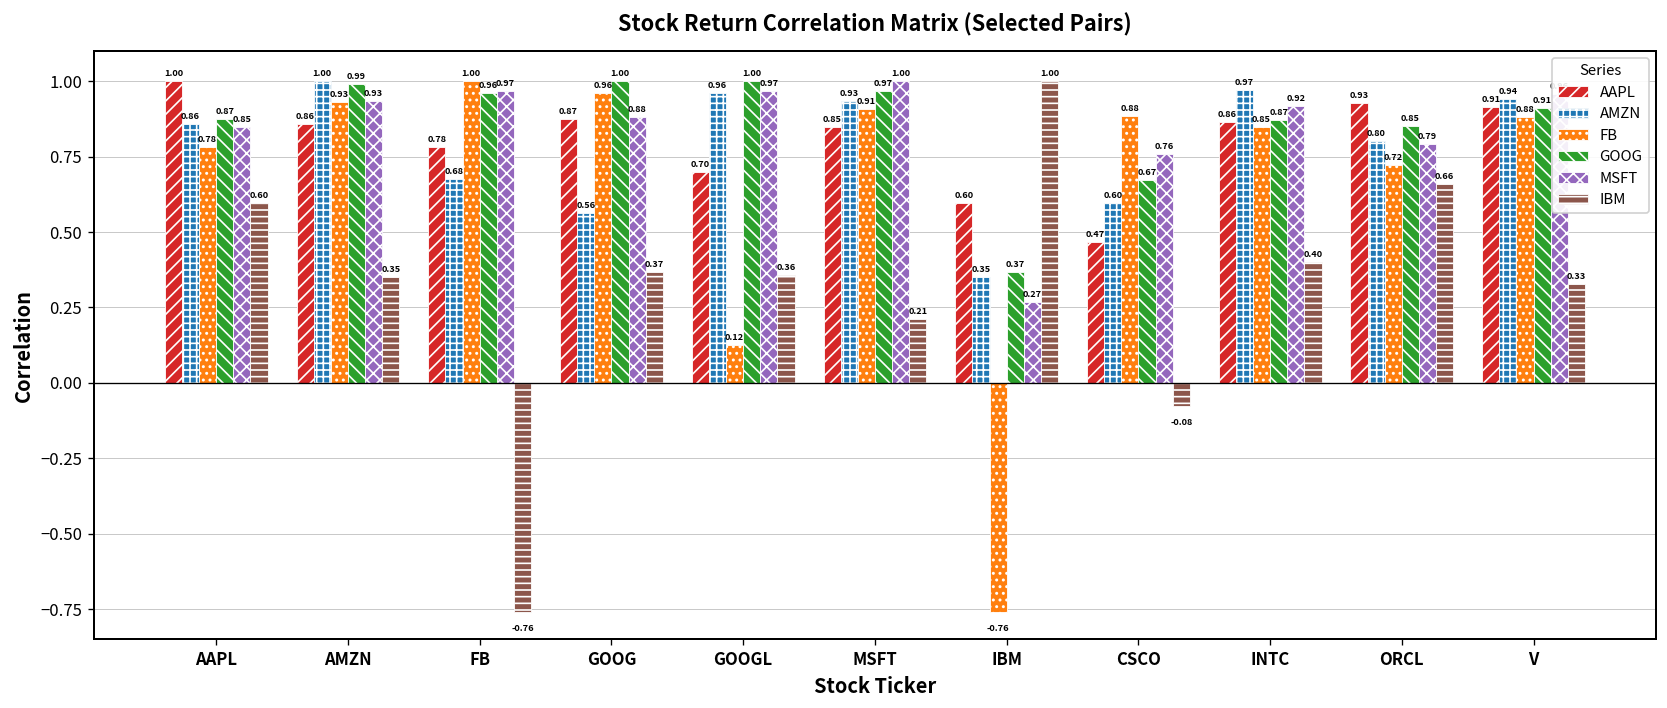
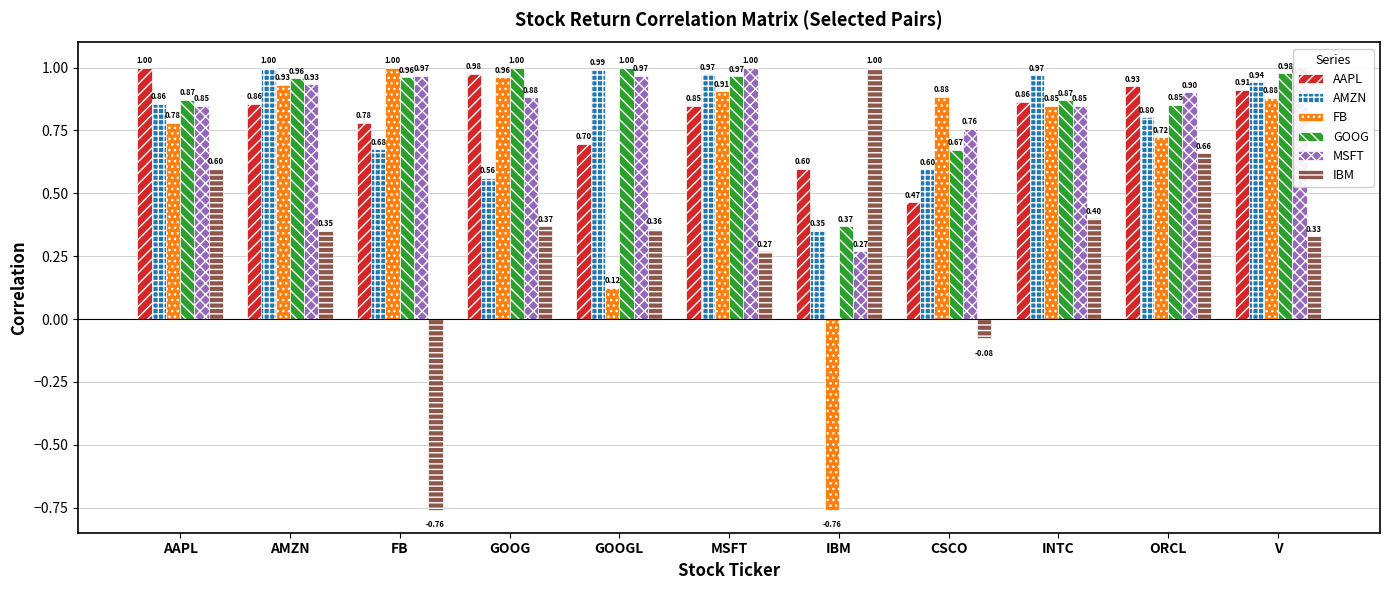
  {
    "AAPL": {
      "AAPL": 1.00,
      "AMZN": 0.86,
      "FB": 0.78,
-     "GOOG": 0.87,
+     "GOOG": 0.98,
      "GOOGL": 0.70,
      "MSFT": 0.85,
      "IBM": 0.60,
      "CSCO": 0.47,
      "INTC": 0.86,
      "ORCL": 0.93,
      "V": 0.91
    },
    "AMZN": {
      "AAPL": 0.86,
      "AMZN": 1.00,
      "FB": 0.68,
      "GOOG": 0.56,
-     "GOOGL": 0.96,
-     "MSFT": 0.93,
+     "GOOGL": 0.99,
+     "MSFT": 0.97,
      "IBM": 0.35,
      "CSCO": 0.60,
      "INTC": 0.97,
      "ORCL": 0.80,
      "V": 0.94
    },
    "FB": {
      "AAPL": 0.78,
      "AMZN": 0.93,
      "FB": 1.00,
      "GOOG": 0.96,
      "GOOGL": 0.12,
      "MSFT": 0.91,
      "IBM": -0.76,
      "CSCO": 0.88,
      "INTC": 0.85,
      "ORCL": 0.72,
      "V": 0.88
    },
    "GOOG": {
      "AAPL": 0.87,
-     "AMZN": 0.99,
+     "AMZN": 0.96,
      "FB": 0.96,
      "GOOG": 1.00,
      "GOOGL": 1.00,
      "MSFT": 0.97,
      "IBM": 0.37,
      "CSCO": 0.67,
      "INTC": 0.87,
      "ORCL": 0.85,
-     "V": 0.91
+     "V": 0.98
    },
    "MSFT": {
      "AAPL": 0.85,
      "AMZN": 0.93,
      "FB": 0.97,
      "GOOG": 0.88,
      "GOOGL": 0.97,
      "MSFT": 1.00,
      "IBM": 0.27,
      "CSCO": 0.76,
-     "INTC": 0.92,
-     "ORCL": 0.79
+     "INTC": 0.85,
+     "ORCL": 0.90
    },
    "IBM": {
      "AAPL": 0.60,
      "AMZN": 0.35,
      "FB": -0.76,
      "GOOG": 0.37,
      "GOOGL": 0.36,
-     "MSFT": 0.21,
+     "MSFT": 0.27,
      "IBM": 1.00,
      "CSCO": -0.08,
      "INTC": 0.40,
      "ORCL": 0.66,
      "V": 0.33
    }
  }
